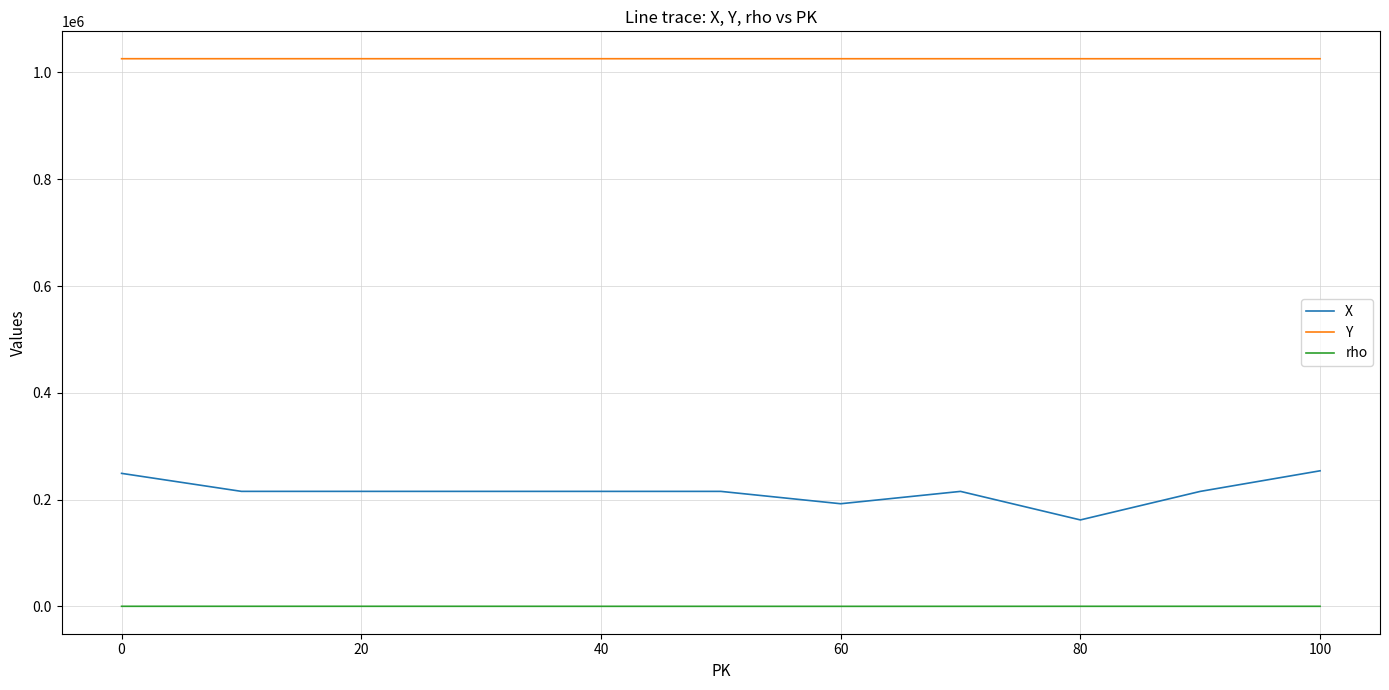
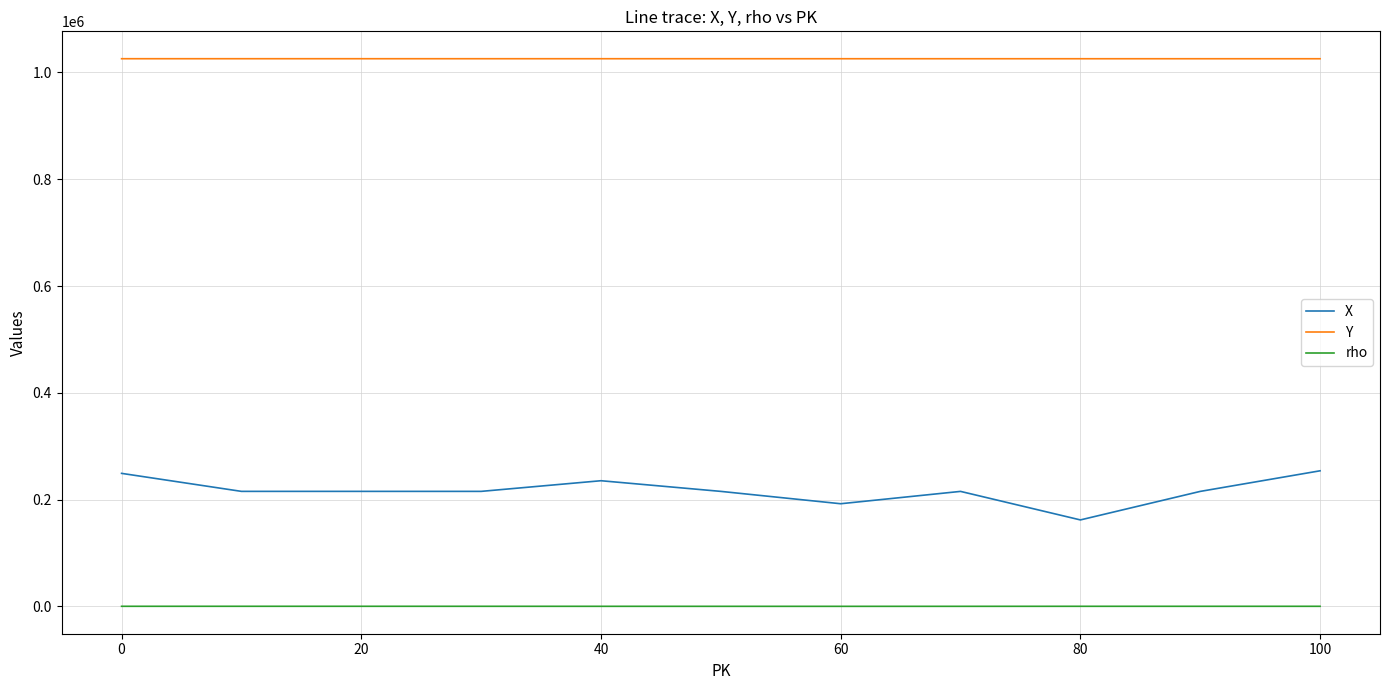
  {
    "X": {
      "0": 250000,
      "20": 220000,
-     "40": 220000,
+     "40": 240000,
      "60": 190000,
      "80": 160000,
      "100": 250000
    },
    "Y": {
      "0": 1030000,
      "20": 1030000,
      "40": 1030000,
      "60": 1030000,
      "80": 1030000,
      "100": 1030000
    },
    "rho": {
      "0": 0,
      "20": 0,
      "40": 0,
      "60": 0,
      "80": 0,
      "100": 0
    }
  }
